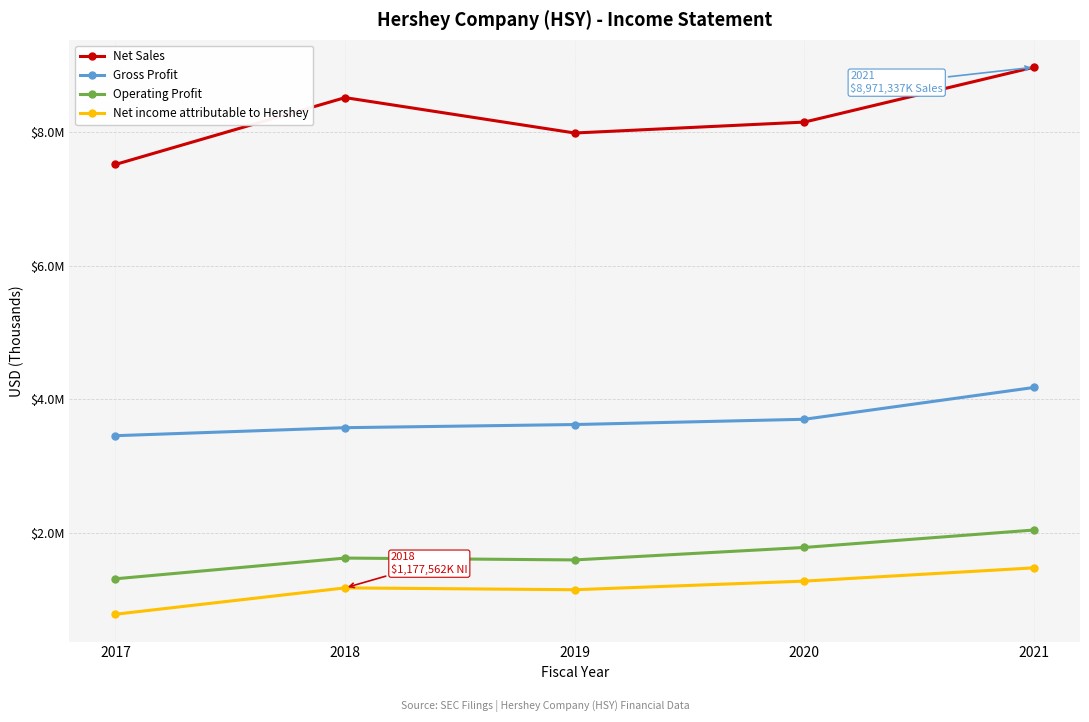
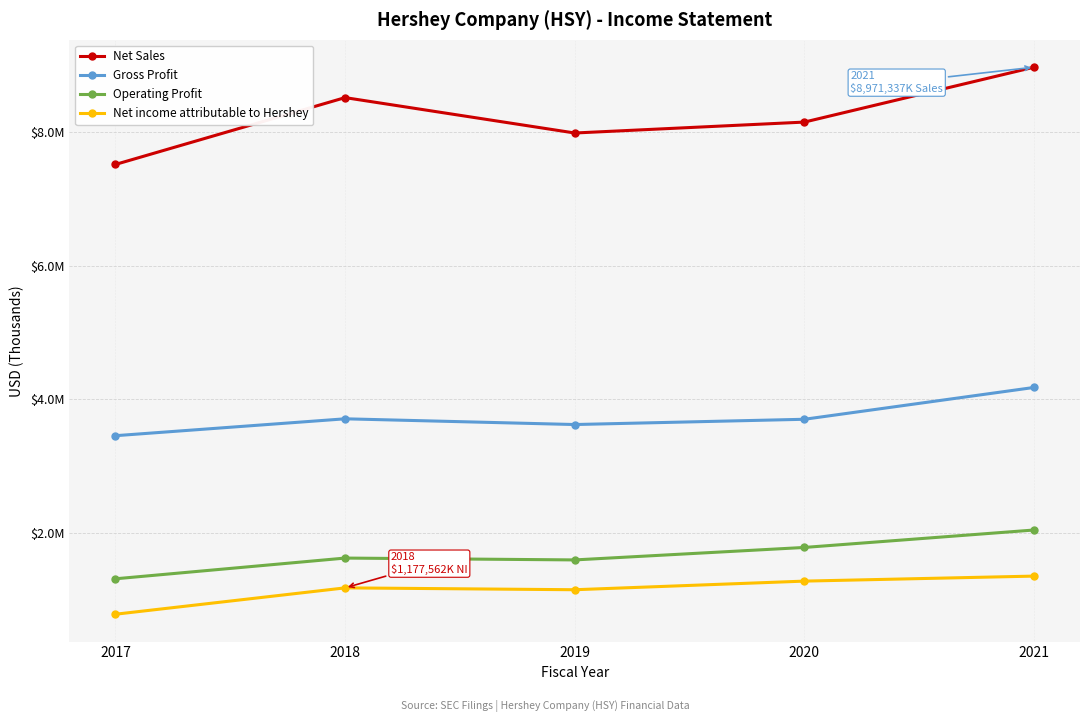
  {
    "Net Sales": {
      "2017": "$7500000",
      "2018": "$8500000",
      "2019": "$8000000",
      "2020": "$8100000"
    },
    "Gross Profit": {
      "2017": "$3500000",
-     "2018": "$3600000",
+     "2018": "$3700000",
      "2019": "$3600000",
      "2020": "$3700000",
      "2021": "$4200000"
    },
    "Operating Profit": {
      "2017": "$1300000",
      "2019": "$1600000",
      "2020": "$1800000",
      "2021": "$2000000"
    },
    "Net income attributable to Hershey": {
      "2017": "$800000",
      "2019": "$1100000",
      "2020": "$1300000",
-     "2021": "$1500000"
+     "2021": "$1400000"
    }
  }
